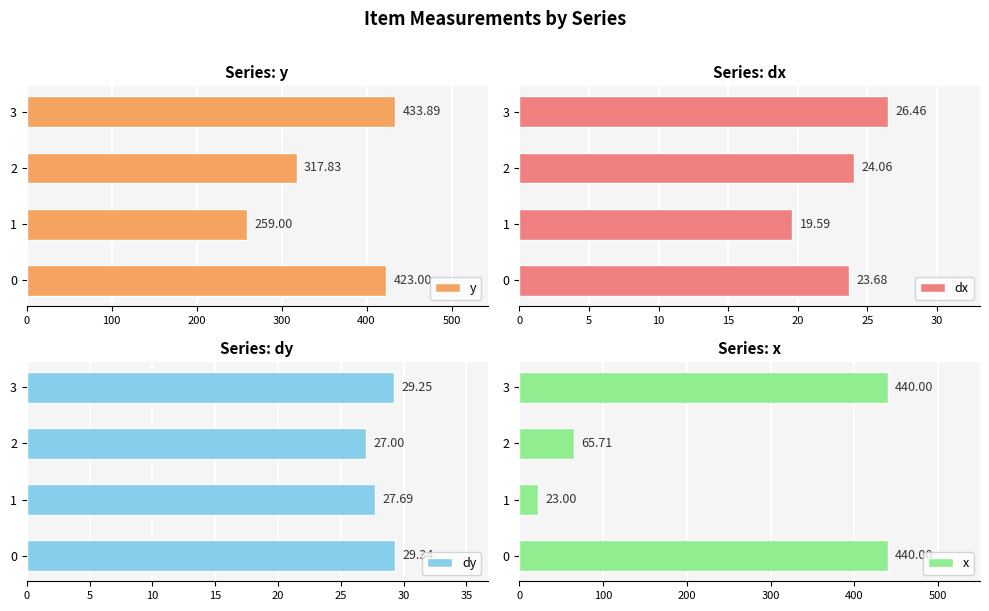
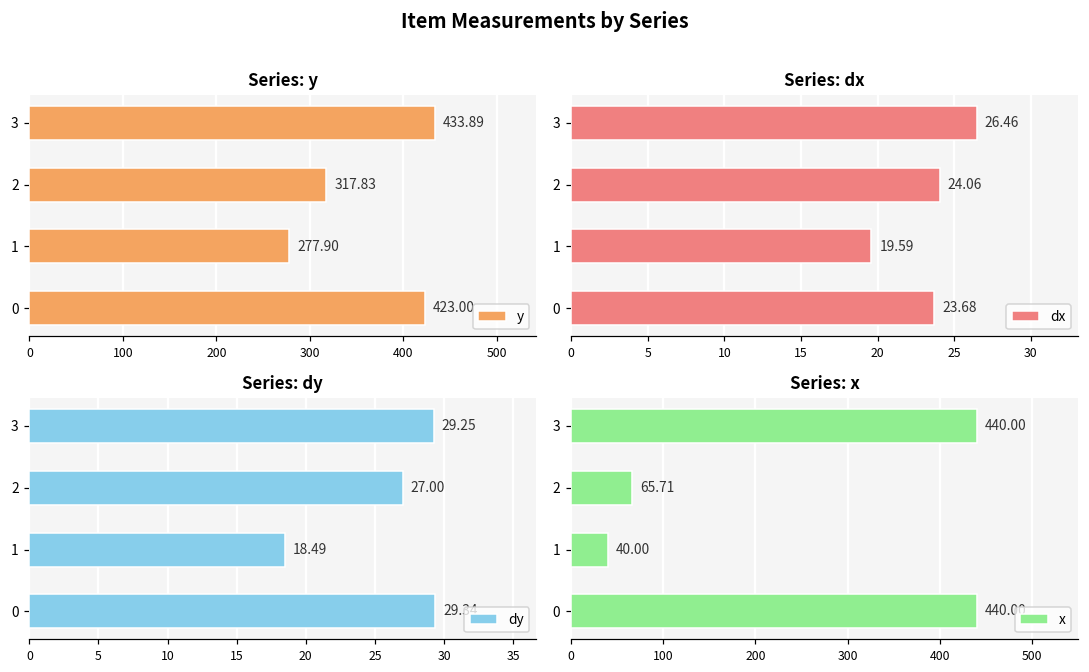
  {
    "Series: y": {
      "3": 433.89,
      "2": 317.83,
-     "1": 259.00
+     "1": 277.90
    },
    "Series: dx": {
      "3": 26.46,
      "2": 24.06,
      "1": 19.59,
      "0": 23.68
    },
    "Series: dy": {
      "3": 29.25,
      "2": 27.00,
-     "1": 27.69
+     "1": 18.49
    },
    "Series: x": {
      "3": 440.00,
      "2": 65.71,
-     "1": 23.00
+     "1": 40.00
    }
  }
